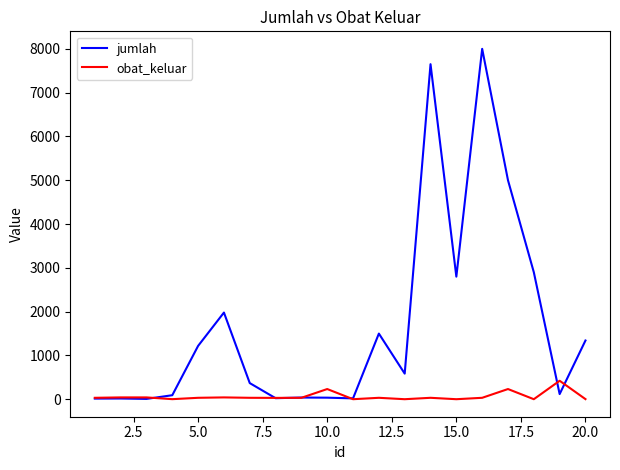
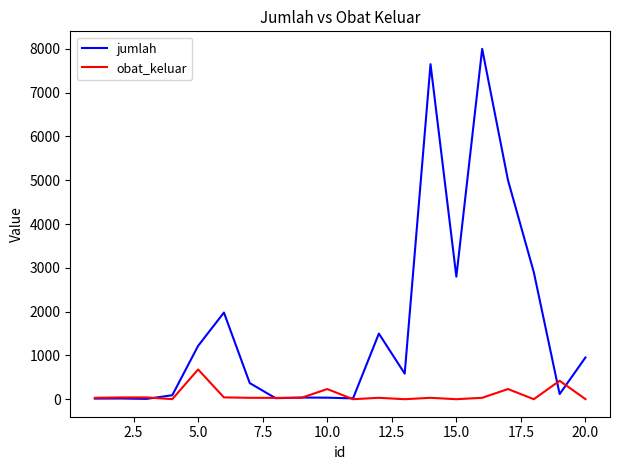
  {
    "jumlah": {
      "5.0": 1200,
      "10.0": 0,
      "15.0": 2800,
-     "20.0": 1300
+     "20.0": 1000
    },
    "obat_keluar": {
-     "5.0": 0,
+     "5.0": 700,
      "10.0": 200,
      "15.0": 0,
      "20.0": 0
    }
  }
